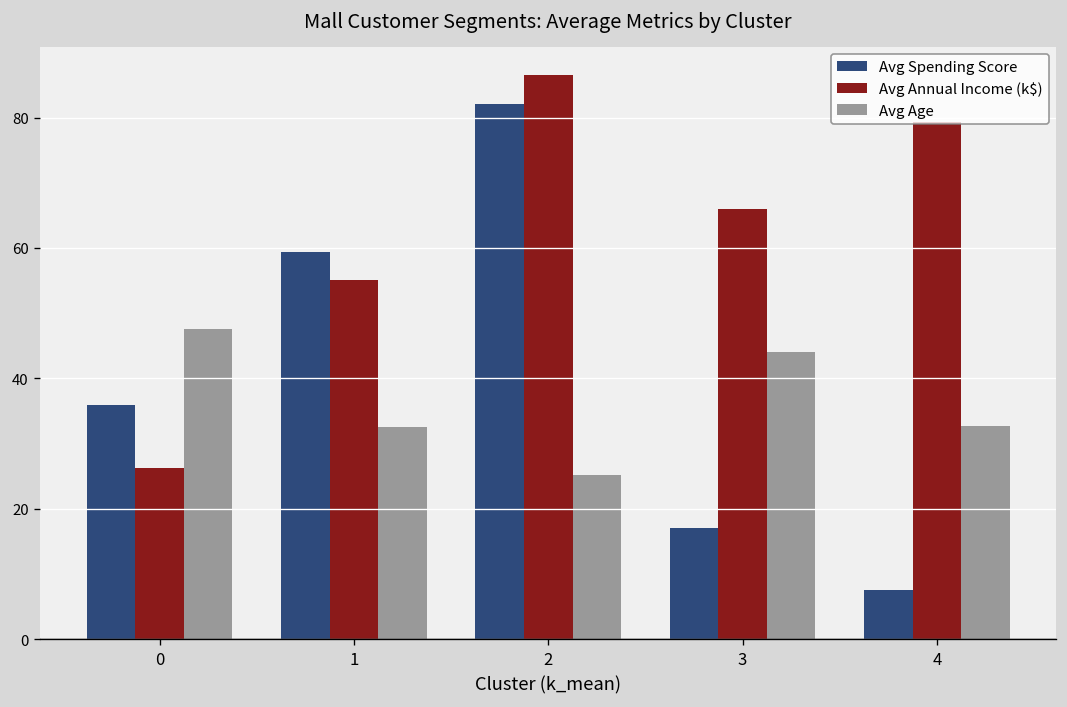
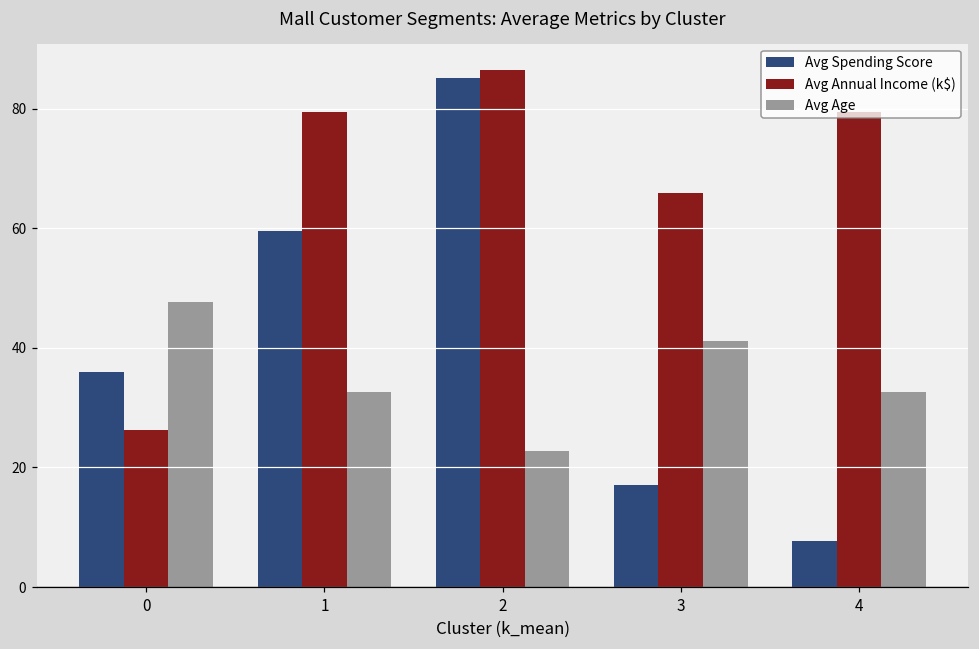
  {
    "Avg Spending Score": {
      "0": 36,
      "1": 59,
-     "2": 82,
+     "2": 85,
      "3": 17,
      "4": 8
    },
    "Avg Annual Income (k$)": {
      "0": 26,
-     "1": 55,
+     "1": 79,
      "2": 87,
      "3": 66
    },
    "Avg Age": {
      "0": 48,
      "1": 33,
-     "2": 25,
-     "3": 44,
+     "2": 23,
+     "3": 41,
      "4": 33
    }
  }
